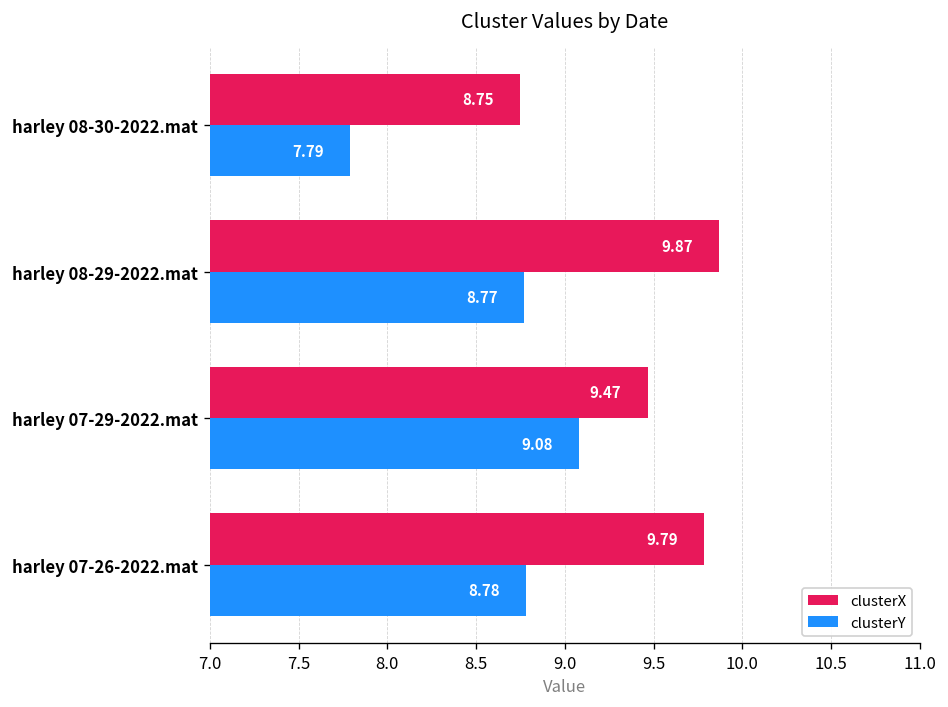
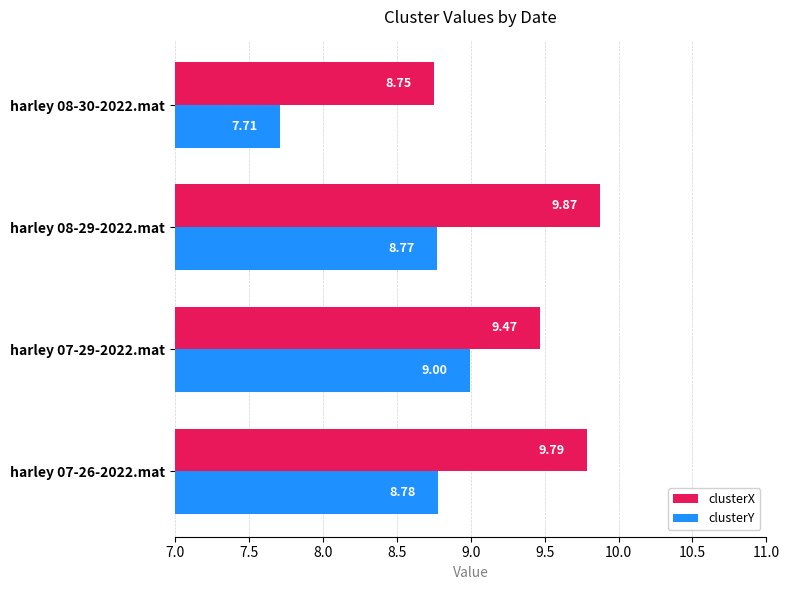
  {
    "clusterX": {
      "harley 08-30-2022.mat": 8.75,
      "harley 08-29-2022.mat": 9.87,
      "harley 07-29-2022.mat": 9.47,
      "harley 07-26-2022.mat": 9.79
    },
    "clusterY": {
-     "harley 08-30-2022.mat": 7.79,
+     "harley 08-30-2022.mat": 7.71,
      "harley 08-29-2022.mat": 8.77,
-     "harley 07-29-2022.mat": 9.08,
+     "harley 07-29-2022.mat": 9.00,
      "harley 07-26-2022.mat": 8.78
    }
  }
